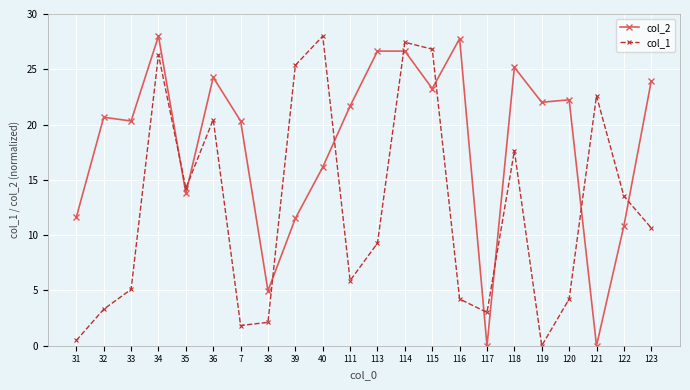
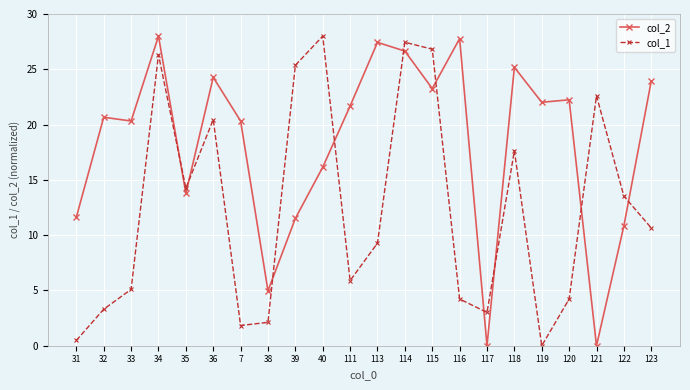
  {
    "col_2": {
      "31": 11.6,
      "32": 20.7,
      "33": 20.3,
      "34": 28.0,
      "35": 13.8,
      "36": 24.3,
      "7": 20.3,
      "38": 5.0,
      "39": 11.5,
      "40": 16.1,
      "111": 21.7,
-     "113": 26.6,
+     "113": 27.4,
      "114": 26.6,
      "115": 23.3,
      "116": 27.8,
      "117": 0.0,
      "118": 25.2,
      "119": 22.0,
      "120": 22.2,
      "121": 0.0,
      "122": 10.8,
      "123": 23.9
    },
    "col_1": {
      "31": 0.5,
      "32": 3.3,
      "33": 5.1,
      "34": 26.3,
      "35": 14.2,
      "36": 20.5,
      "7": 1.8,
      "38": 2.1,
      "39": 25.4,
      "40": 28.0,
      "111": 5.9,
      "113": 9.3,
      "114": 27.4,
      "115": 26.8,
      "116": 4.2,
      "117": 3.0,
      "118": 17.6,
      "119": 0.0,
      "120": 4.2,
      "121": 22.6,
      "122": 13.5,
      "123": 10.7
    }
  }
